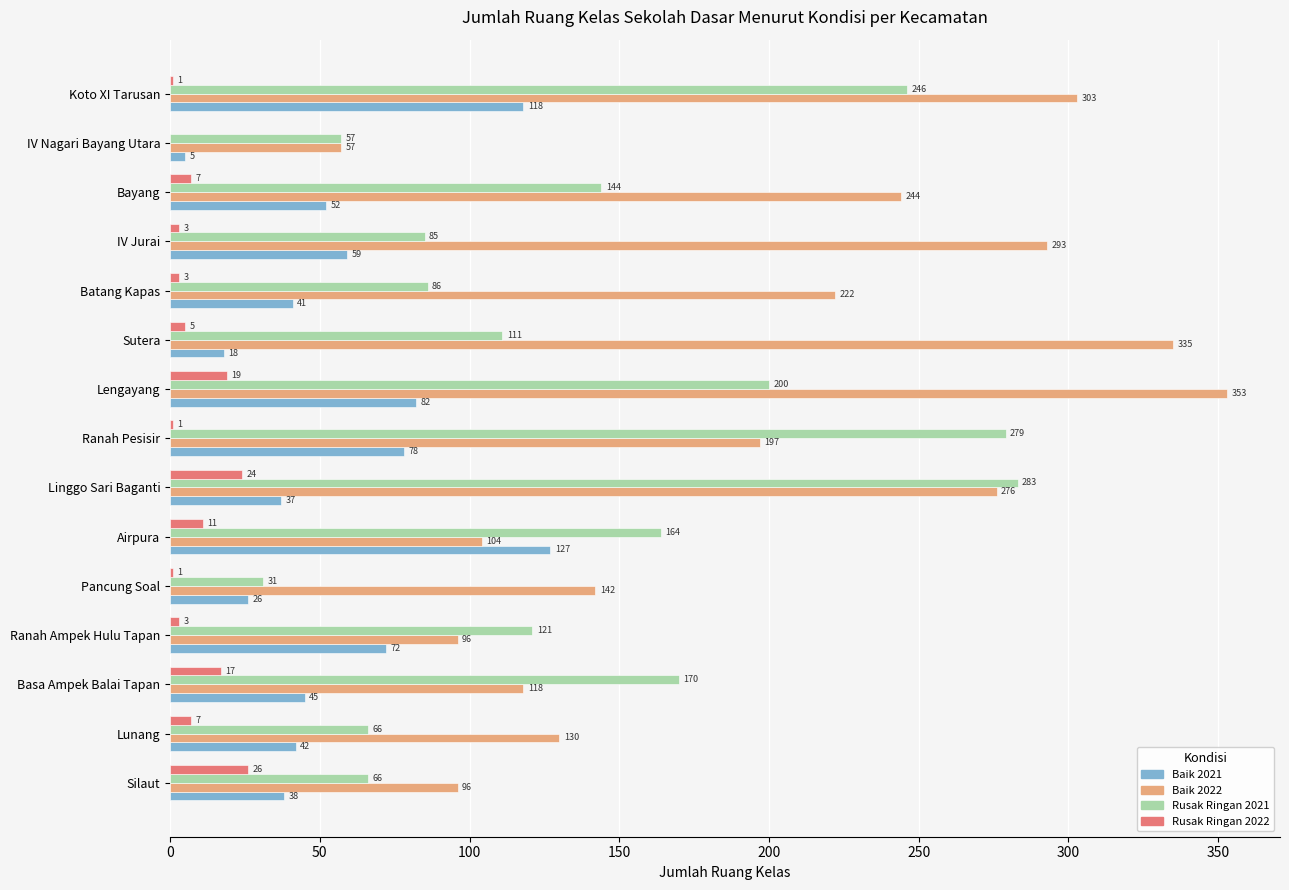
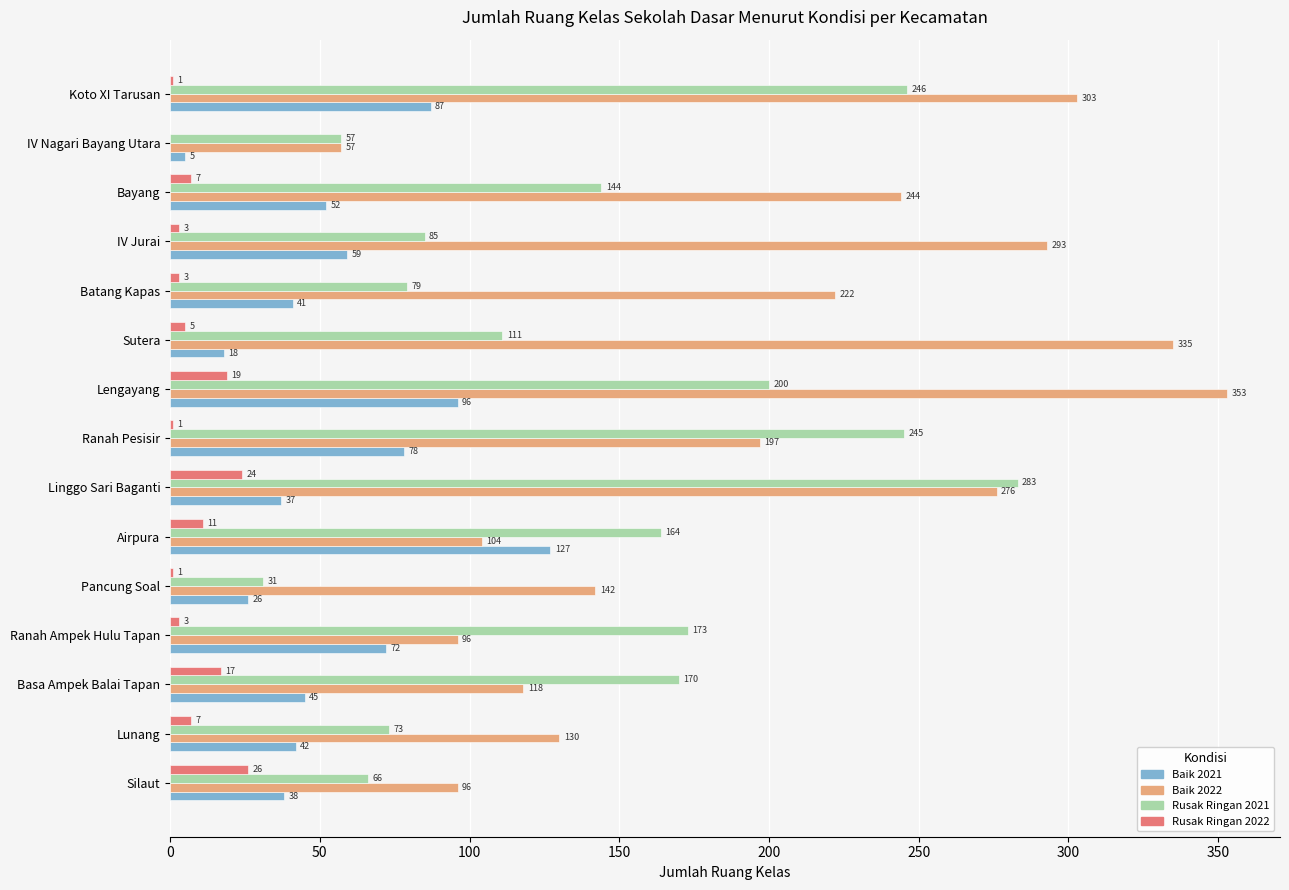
  {
    "Baik 2021": {
-     "Koto XI Tarusan": 118,
+     "Koto XI Tarusan": 87,
      "IV Nagari Bayang Utara": 5,
      "Bayang": 52,
      "IV Jurai": 59,
      "Batang Kapas": 41,
      "Sutera": 18,
-     "Lengayang": 82,
+     "Lengayang": 96,
      "Ranah Pesisir": 78,
      "Linggo Sari Baganti": 37,
      "Airpura": 127,
      "Pancung Soal": 26,
      "Ranah Ampek Hulu Tapan": 72,
      "Basa Ampek Balai Tapan": 45,
      "Lunang": 42,
      "Silaut": 38
    },
    "Rusak Ringan 2021": {
      "Koto XI Tarusan": 246,
      "IV Nagari Bayang Utara": 57,
      "Bayang": 144,
      "IV Jurai": 85,
-     "Batang Kapas": 86,
+     "Batang Kapas": 79,
      "Sutera": 111,
      "Lengayang": 200,
-     "Ranah Pesisir": 279,
+     "Ranah Pesisir": 245,
      "Linggo Sari Baganti": 283,
      "Airpura": 164,
      "Pancung Soal": 31,
-     "Ranah Ampek Hulu Tapan": 121,
+     "Ranah Ampek Hulu Tapan": 173,
      "Basa Ampek Balai Tapan": 170,
-     "Lunang": 66,
+     "Lunang": 73,
      "Silaut": 66
    }
  }
